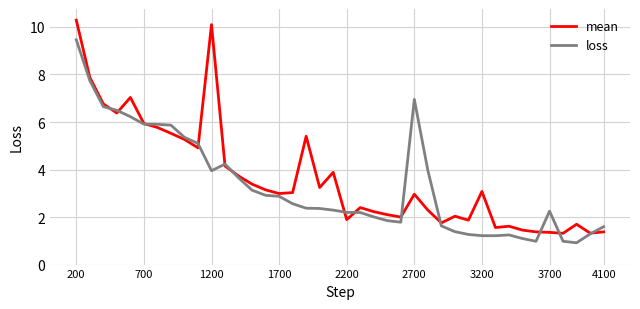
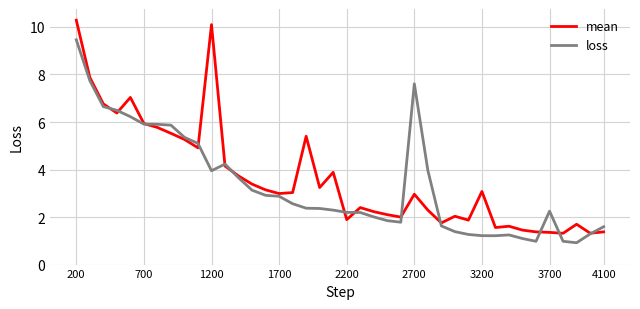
  {
    "mean": {
      "200": 10.3,
      "1200": 10.1,
      "1700": 3.0,
      "2200": 1.9,
      "2700": 3.0,
      "3200": 3.1,
      "3700": 1.4,
      "4100": 1.4
    },
    "loss": {
      "200": 9.5,
      "1200": 3.9,
      "1700": 2.9,
      "2200": 2.2,
-     "2700": 7.0,
+     "2700": 7.6,
      "3200": 1.2,
      "3700": 2.2,
      "4100": 1.6
    }
  }
